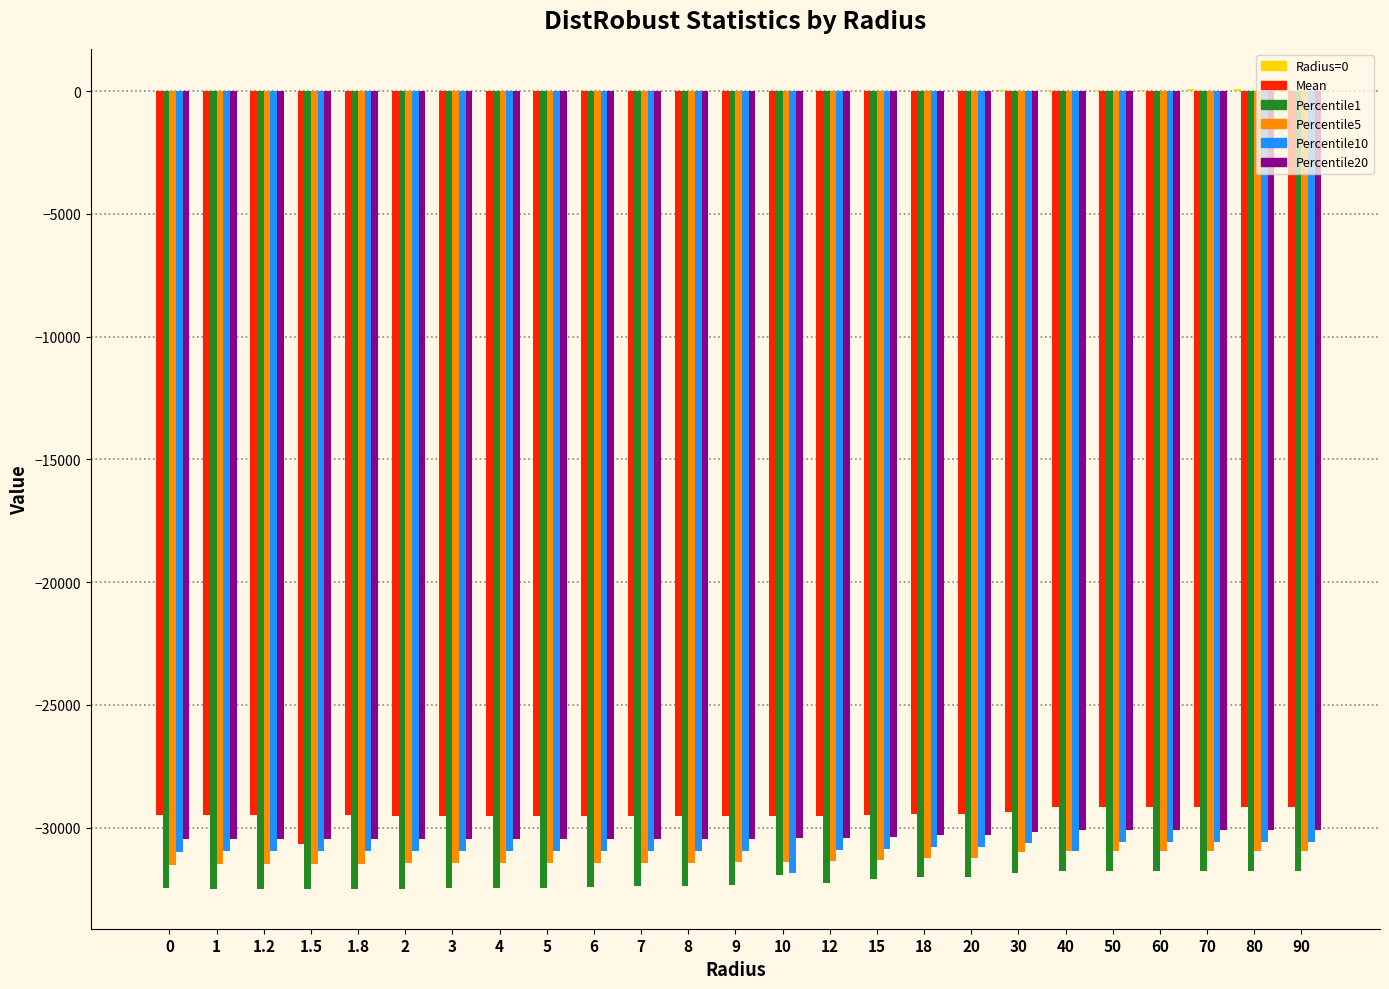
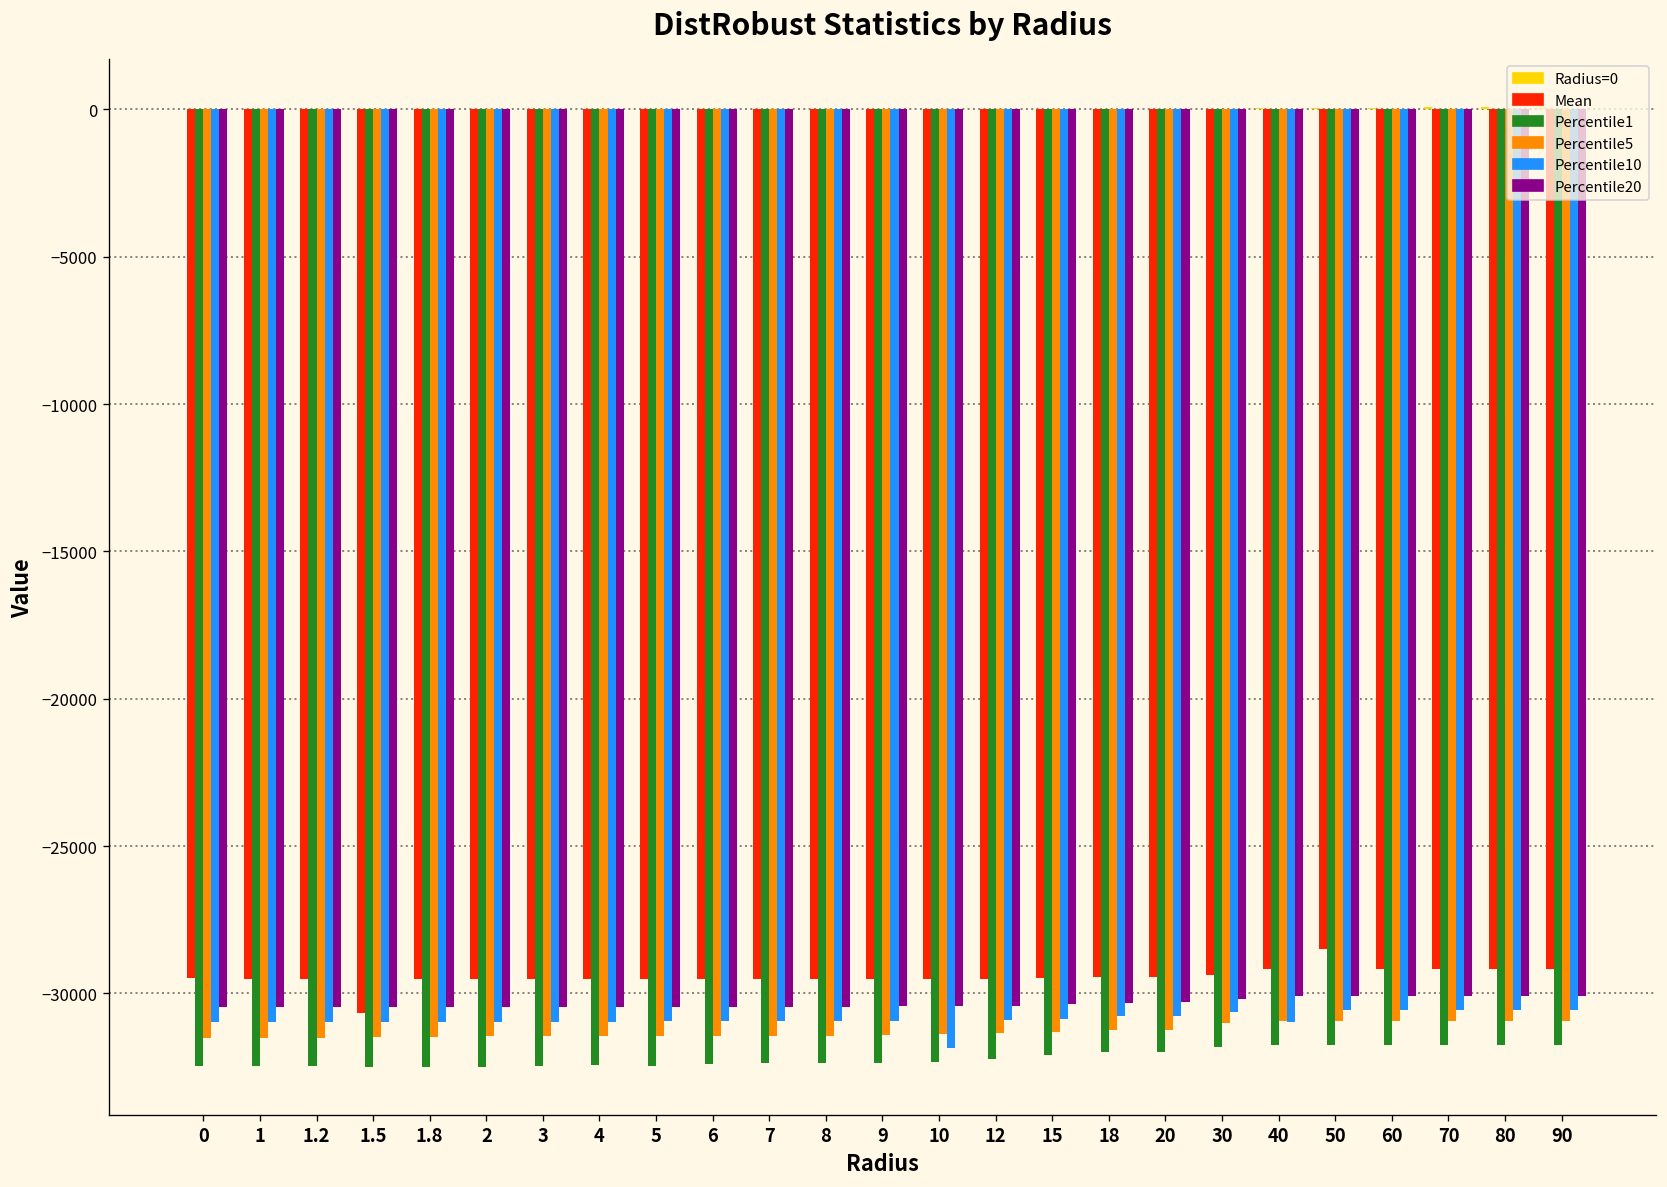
  {
    "Radius=0": {
      "0": 0
    },
    "Mean": {
      "0": -29500,
      "1": -29500,
      "1.2": -29500,
      "1.5": -30700,
      "1.8": -29500,
      "2": -29500,
      "3": -29500,
      "4": -29500,
      "5": -29500,
      "6": -29500,
      "7": -29500,
      "8": -29500,
      "9": -29500,
      "10": -29500,
      "12": -29500,
      "15": -29500,
      "18": -29500,
      "20": -29400,
      "30": -29400,
      "40": -29200,
-     "50": -29200,
+     "50": -28500,
      "60": -29200,
      "70": -29200,
      "80": -29200,
      "90": -29200
    },
    "Percentile1": {
      "0": -32500,
      "1": -32500,
      "1.2": -32500,
      "1.5": -32500,
      "1.8": -32500,
      "2": -32500,
      "3": -32500,
      "4": -32400,
      "5": -32400,
      "6": -32400,
      "7": -32400,
      "8": -32400,
      "9": -32300,
-     "10": -31900,
+     "10": -32300,
      "12": -32200,
      "15": -32100,
      "18": -32000,
      "20": -32000,
      "30": -31800,
      "40": -31800,
      "50": -31800,
      "60": -31800,
      "70": -31800,
      "80": -31800,
      "90": -31800
    },
    "Percentile5": {
      "0": -31500,
      "1": -31500,
      "1.2": -31500,
      "1.5": -31500,
      "1.8": -31500,
      "2": -31500,
      "3": -31500,
      "4": -31500,
      "5": -31500,
      "6": -31400,
      "7": -31400,
      "8": -31400,
      "9": -31400,
      "10": -31400,
      "12": -31400,
      "15": -31300,
      "18": -31200,
      "20": -31200,
      "30": -31000,
      "40": -30900,
      "50": -30900,
      "60": -30900,
      "70": -30900,
      "80": -30900,
      "90": -30900
    },
    "Percentile10": {
      "0": -31000,
      "1": -31000,
      "1.2": -31000,
      "1.5": -31000,
      "1.8": -31000,
      "2": -31000,
      "3": -31000,
      "4": -31000,
      "5": -31000,
      "6": -30900,
      "7": -30900,
      "8": -30900,
      "9": -30900,
      "10": -31900,
      "12": -30900,
      "15": -30900,
      "18": -30800,
      "20": -30800,
      "30": -30600,
      "40": -31000,
      "50": -30600,
      "60": -30600,
      "70": -30600,
      "80": -30600,
      "90": -30600
    },
    "Percentile20": {
      "0": -30500,
      "1": -30500,
      "1.2": -30500,
      "1.5": -30500,
      "1.8": -30500,
      "2": -30500,
      "3": -30500,
      "4": -30500,
      "5": -30500,
      "6": -30500,
      "7": -30400,
      "8": -30400,
      "9": -30400,
      "10": -30400,
      "12": -30400,
      "15": -30400,
      "18": -30300,
      "20": -30300,
      "30": -30200,
      "40": -30100,
      "50": -30100,
      "60": -30100,
      "70": -30100,
      "80": -30100,
      "90": -30100
    }
  }
